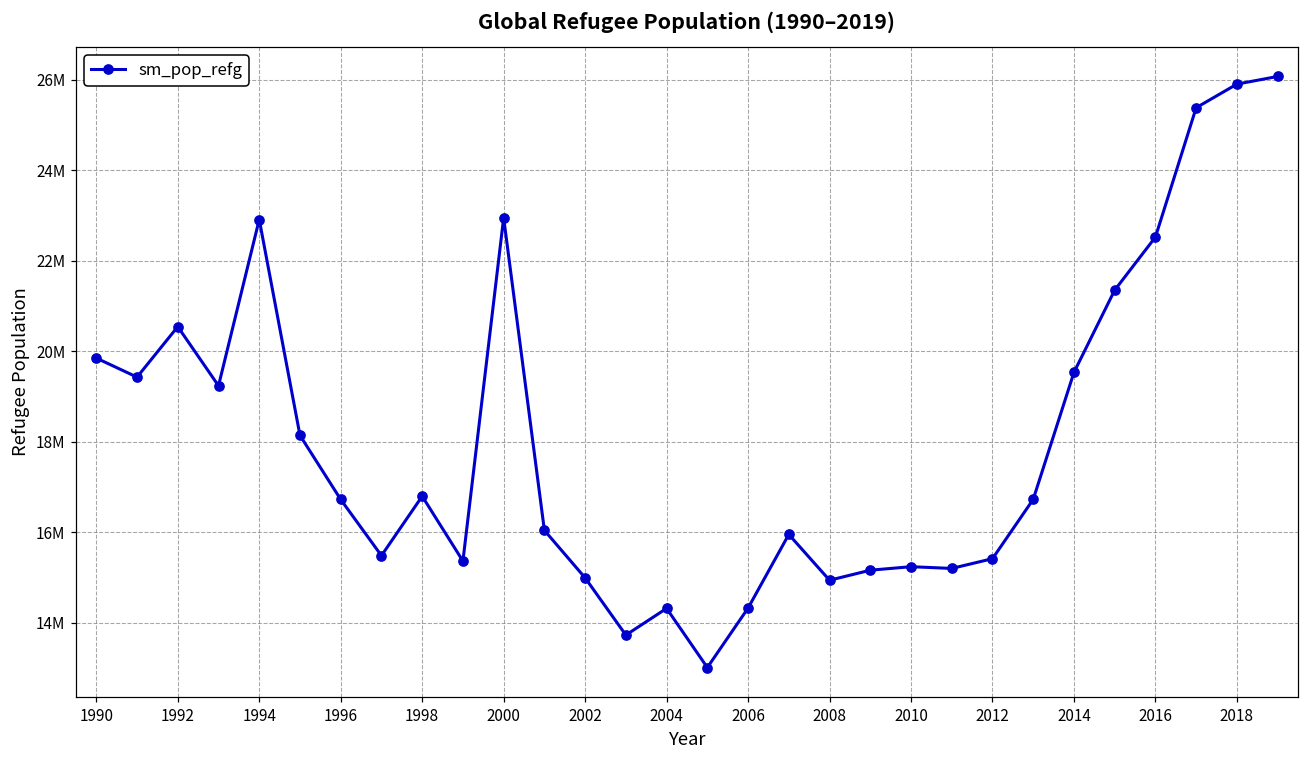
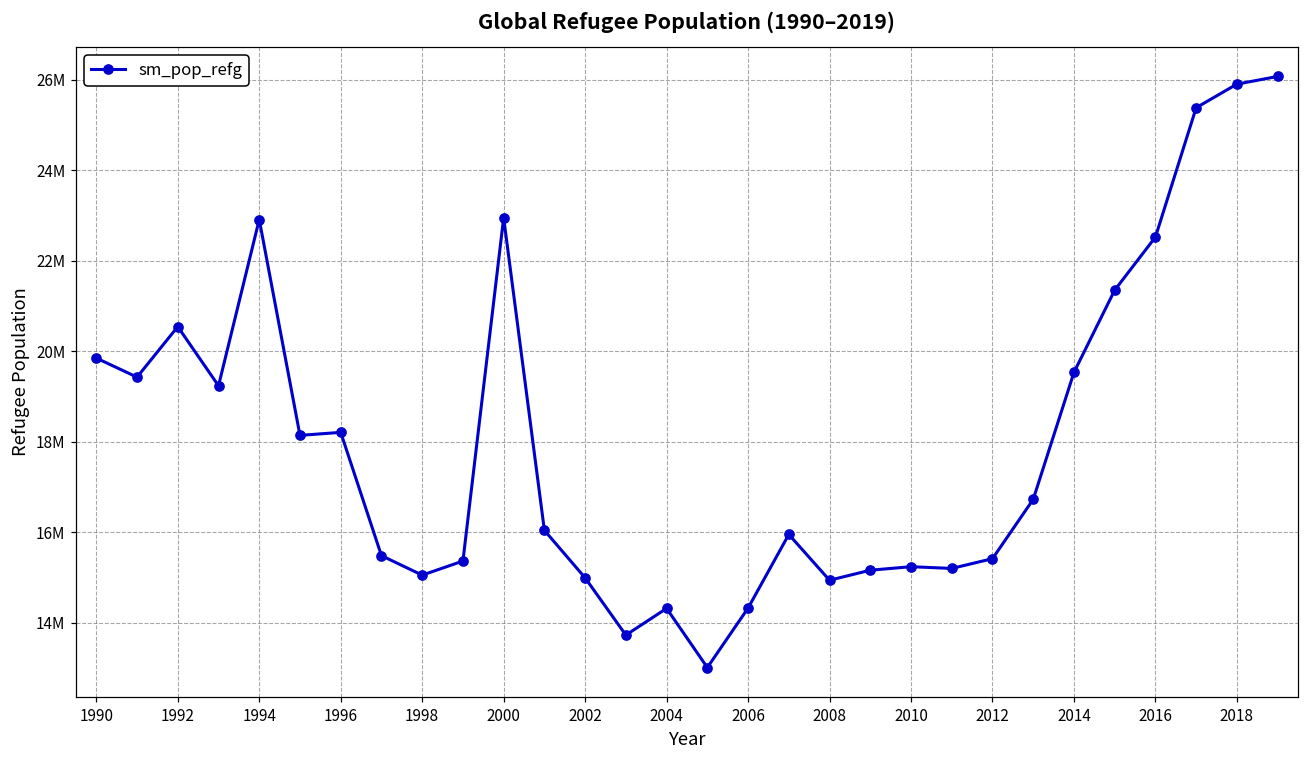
  {
    "1990": 19900000,
    "1992": 20500000,
    "1994": 22900000,
-   "1996": 16700000,
-   "1998": 16800000,
+   "1996": 18200000,
+   "1998": 15100000,
    "2000": 23000000,
    "2002": 15000000,
    "2004": 14300000,
    "2006": 14300000,
    "2008": 14900000,
    "2010": 15200000,
    "2012": 15400000,
    "2014": 19500000,
    "2016": 22500000,
    "2018": 25900000
  }
